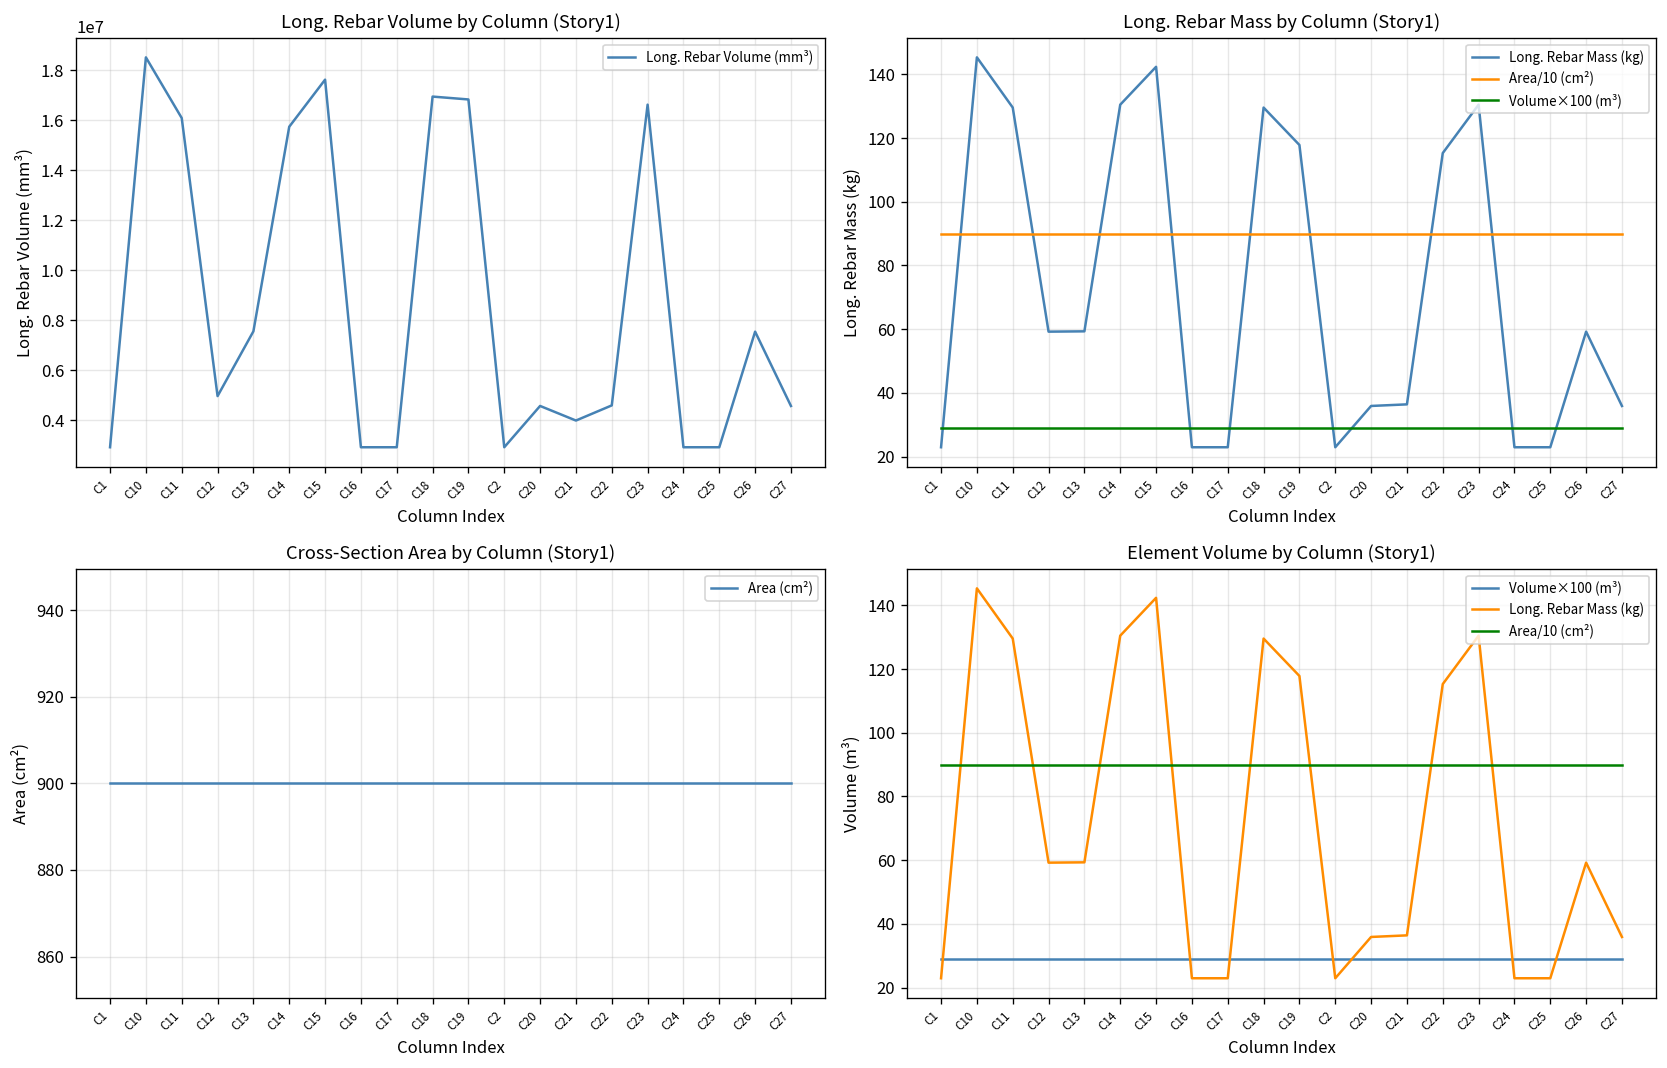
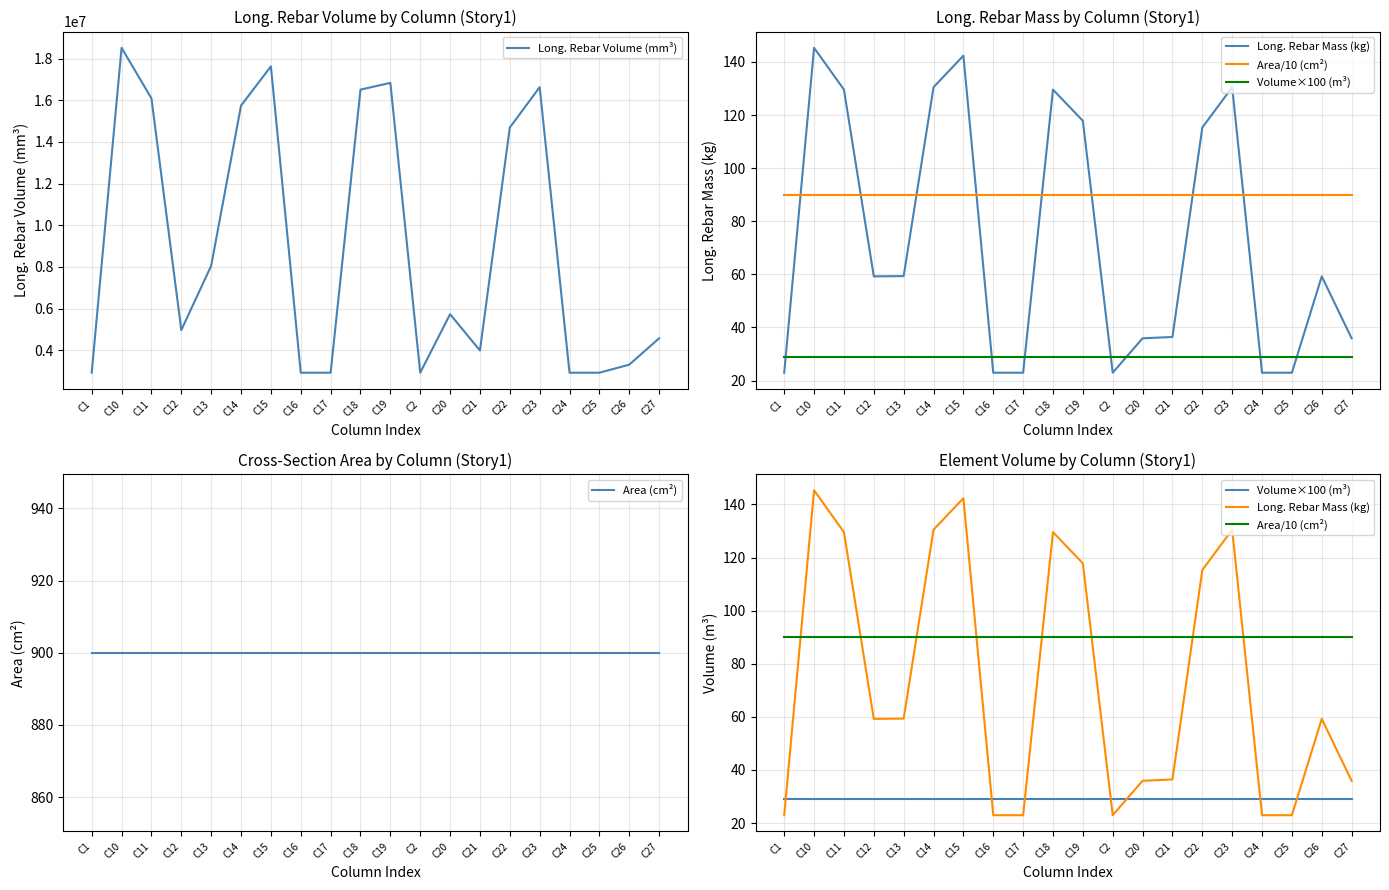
  {
    "Long. Rebar Volume by Column (Story1)": {
      "C1": 2900000,
      "C10": 18500000,
      "C11": 16100000,
      "C12": 5000000,
-     "C13": 7600000,
+     "C13": 8100000,
      "C14": 15700000,
      "C15": 17600000,
      "C16": 2900000,
      "C17": 2900000,
-     "C18": 17000000,
+     "C18": 16500000,
      "C19": 16800000,
      "C2": 2900000,
-     "C20": 4600000,
+     "C20": 5700000,
      "C21": 4000000,
-     "C22": 4600000,
+     "C22": 14700000,
      "C23": 16600000,
      "C24": 2900000,
      "C25": 2900000,
-     "C26": 7500000,
+     "C26": 3300000,
      "C27": 4600000
    },
    "Cross-Section Area by Column (Story1)": {
      "C1": 900,
      "C10": 900,
      "C11": 900,
      "C12": 900,
      "C13": 900,
      "C14": 900,
      "C15": 900,
      "C16": 900,
      "C17": 900,
      "C18": 900,
      "C19": 900,
      "C2": 900,
      "C20": 900,
      "C21": 900,
      "C22": 900,
      "C23": 900,
      "C24": 900,
      "C25": 900,
      "C26": 900,
      "C27": 900
    },
    "Element Volume by Column (Story1)": {
      "Volume×100 (m³)": {
        "C1": 29,
        "C10": 29,
        "C11": 29,
        "C12": 29,
        "C13": 29,
        "C14": 29,
        "C15": 29,
        "C16": 29,
        "C17": 29,
        "C18": 29,
        "C19": 29,
        "C2": 29,
        "C20": 29,
        "C21": 29,
        "C22": 29,
        "C23": 29,
        "C24": 29,
        "C25": 29,
        "C26": 29,
        "C27": 29
      },
      "Long. Rebar Mass (kg)": {
        "C1": 23,
        "C10": 145,
        "C11": 130,
        "C12": 59,
        "C13": 59,
        "C14": 130,
        "C15": 142,
        "C16": 23,
        "C17": 23,
        "C18": 130,
        "C19": 118,
        "C2": 23,
        "C20": 36,
        "C21": 36,
        "C22": 115,
        "C24": 23,
        "C25": 23,
        "C26": 59,
        "C27": 36
      },
      "Area/10 (cm²)": {
        "C1": 90,
        "C10": 90,
        "C11": 90,
        "C12": 90,
        "C13": 90,
        "C14": 90,
        "C15": 90,
        "C16": 90,
        "C17": 90,
        "C18": 90,
        "C19": 90,
        "C2": 90,
        "C20": 90,
        "C21": 90,
        "C22": 90,
        "C23": 90,
        "C24": 90,
        "C25": 90,
        "C26": 90,
        "C27": 90
      }
    }
  }
